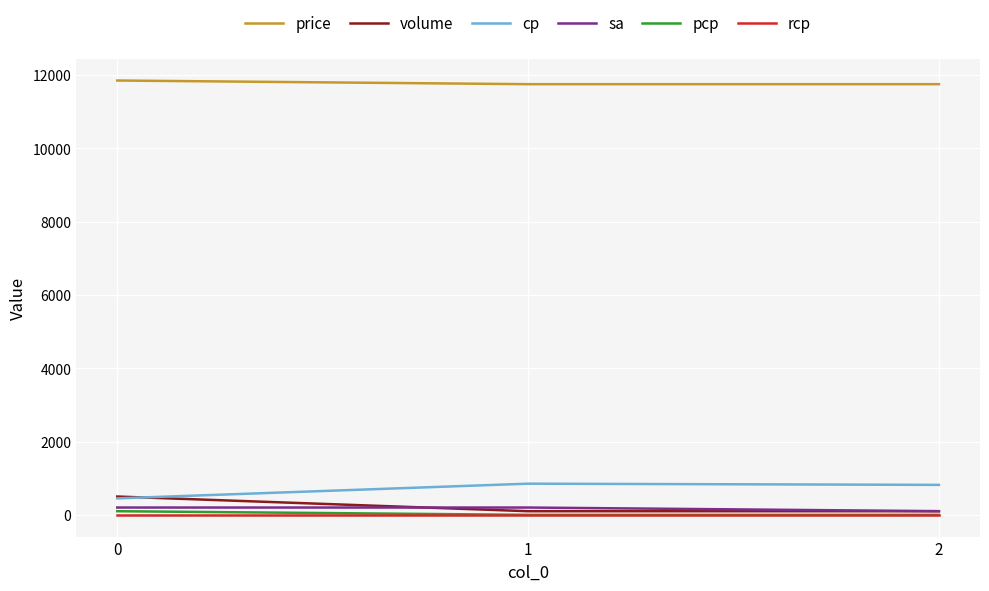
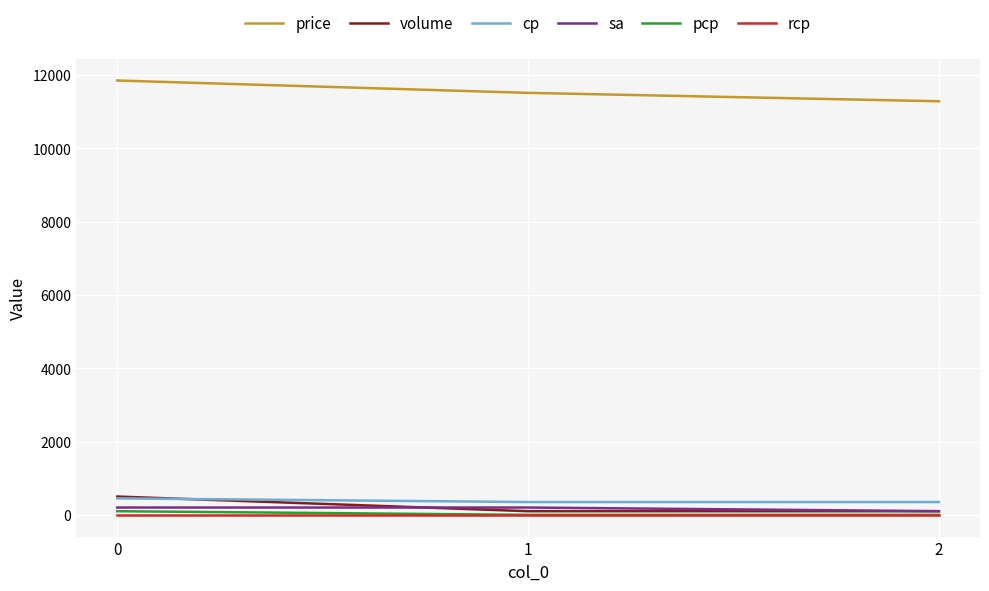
  {
    "price": {
      "0": 11900,
-     "1": 11800,
-     "2": 11800
+     "1": 11500,
+     "2": 11300
    },
    "volume": {
      "1": 100
    },
    "cp": {
-     "1": 900,
-     "2": 800
+     "1": 400,
+     "2": 400
    },
    "sa": {
      "0": 200,
      "1": 200
    },
    "pcp": {
      "0": 100
    },
    "rcp": {
      "0": 0
    }
  }
